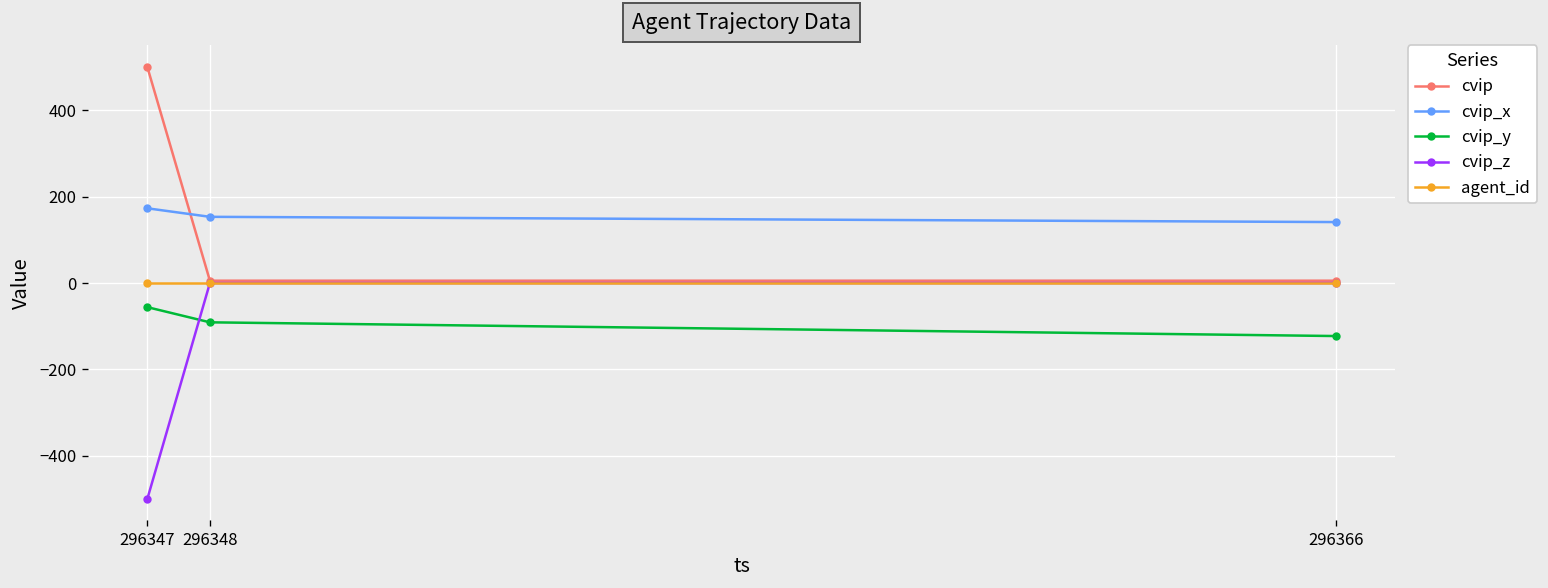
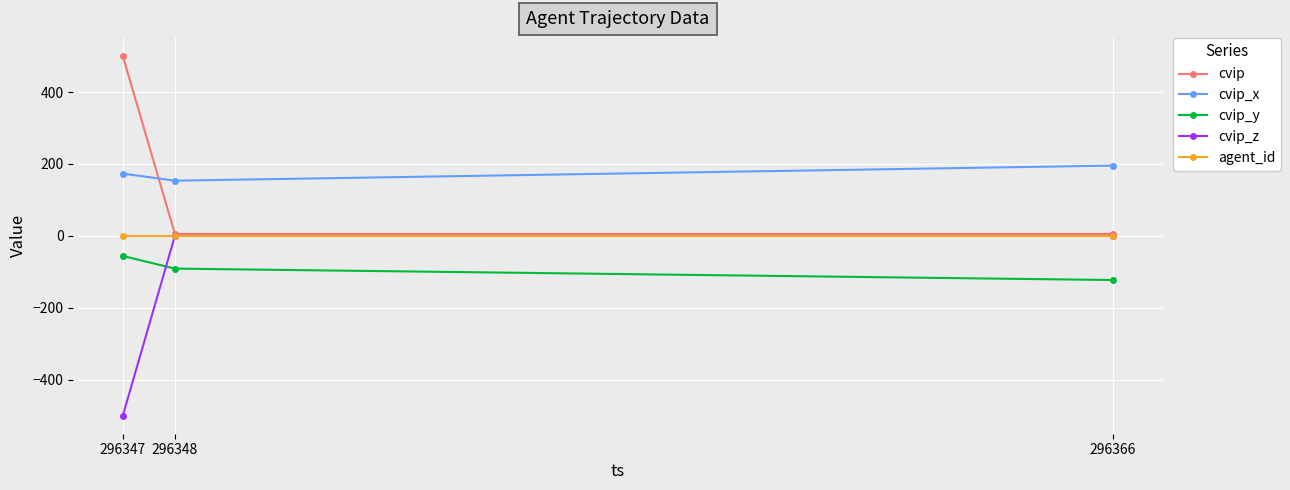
  {
    "cvip": {
      "296347": 500
    },
    "cvip_x": {
      "296347": 170,
      "296348": 150,
-     "296366": 140
+     "296366": 200
    },
    "cvip_y": {
      "296347": -60,
      "296348": -90,
      "296366": -120
    },
    "cvip_z": {
      "296347": -500
    },
    "agent_id": {
      "296347": 0
    }
  }
